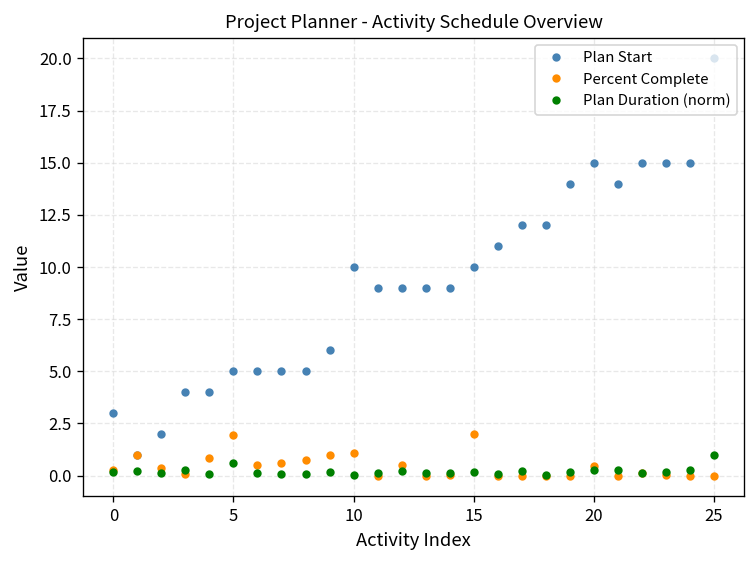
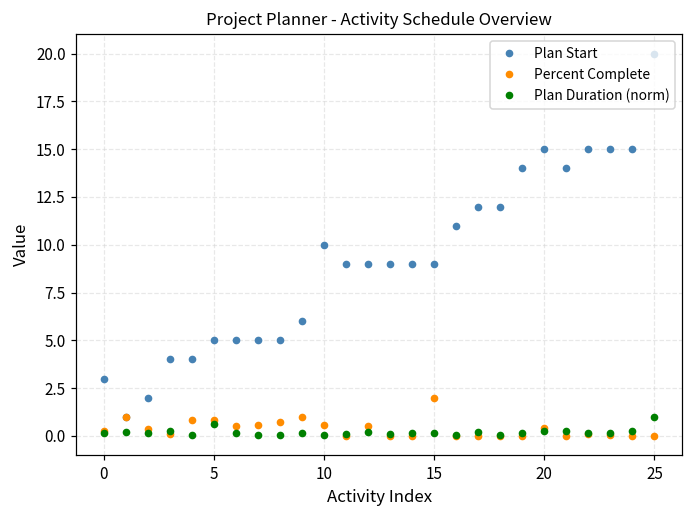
  {
    "Plan Start": {
      "0": 3,
      "5": 5,
      "10": 10,
-     "15": 10,
+     "15": 9,
      "20": 15
    },
    "Percent Complete": {
-     "5": 2.0,
-     "10": 1.1,
+     "5": 0.9,
+     "10": 0.6,
      "15": 2.0,
      "20": 0.4,
      "25": 0.0
    },
    "Plan Duration (norm)": {
      "5": 0.6,
      "10": 0.0,
      "15": 0.2,
      "20": 0.3,
      "25": 1.0
    }
  }
